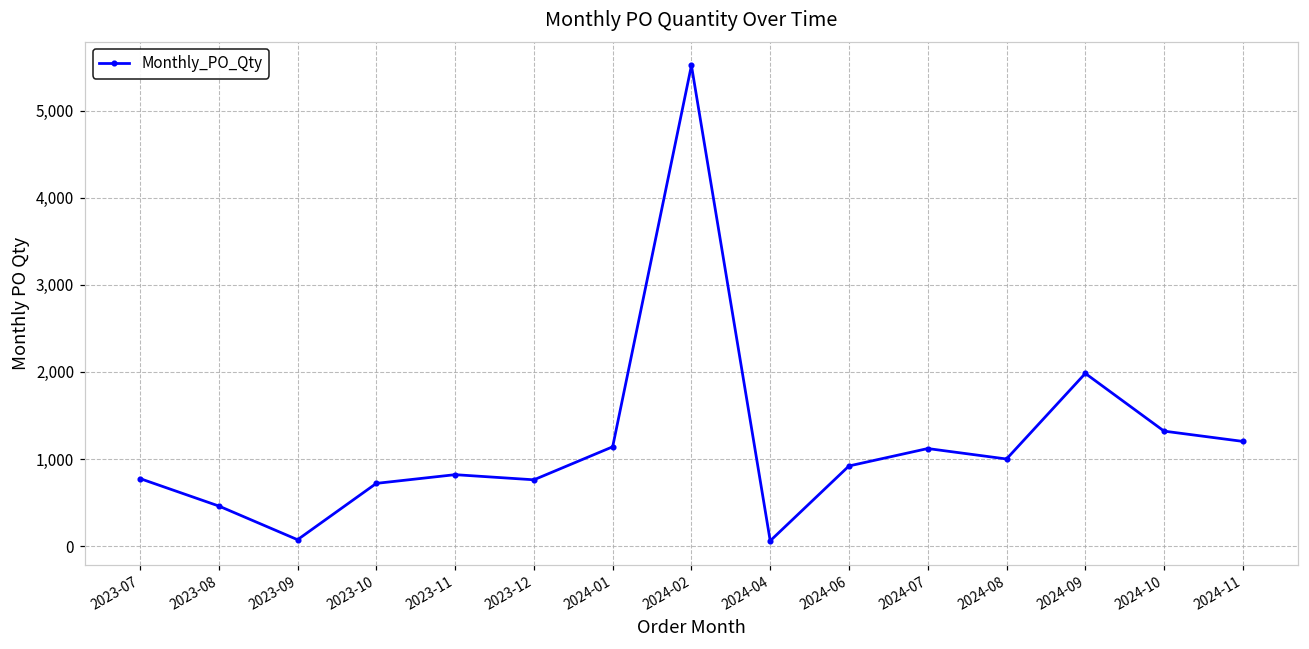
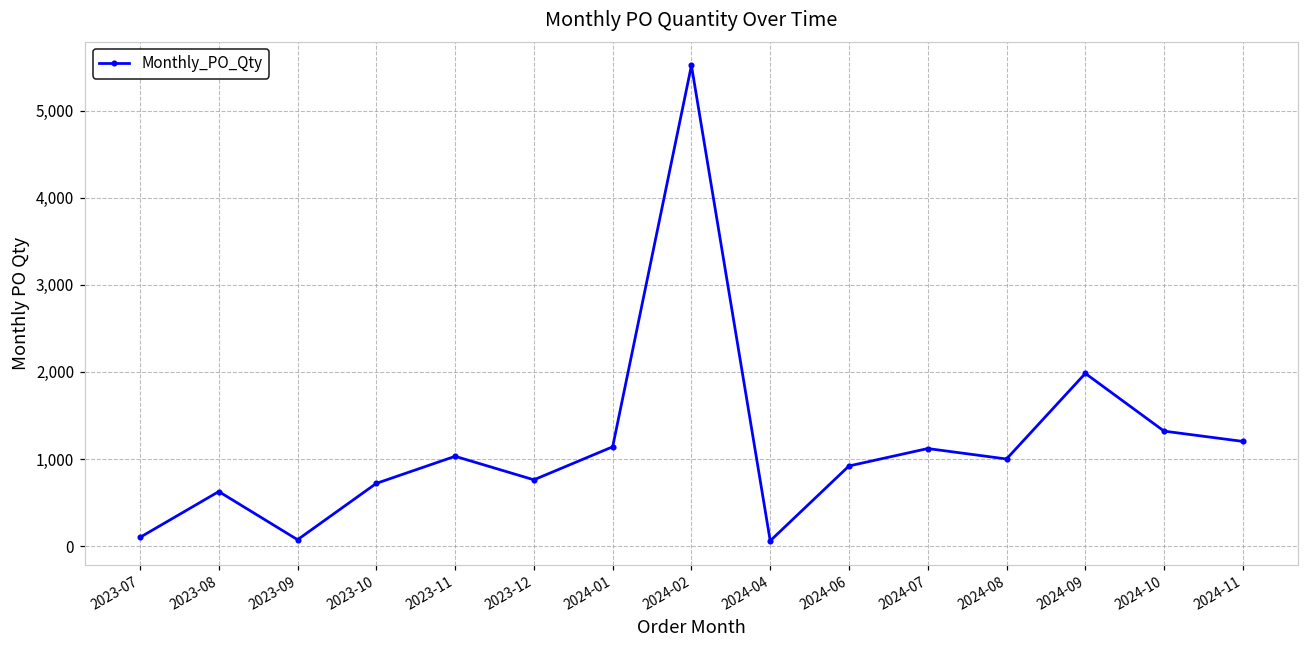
  {
-   "2023-07": "800",
-   "2023-08": "500",
+   "2023-07": "100",
+   "2023-08": "600",
    "2023-09": "100",
    "2023-10": "700",
-   "2023-11": "800",
+   "2023-11": "1,000",
    "2023-12": "800",
    "2024-01": "1,100",
    "2024-02": "5,500",
    "2024-04": "100",
    "2024-06": "900",
    "2024-07": "1,100",
    "2024-08": "1,000",
    "2024-09": "2,000",
    "2024-10": "1,300",
    "2024-11": "1,200"
  }
